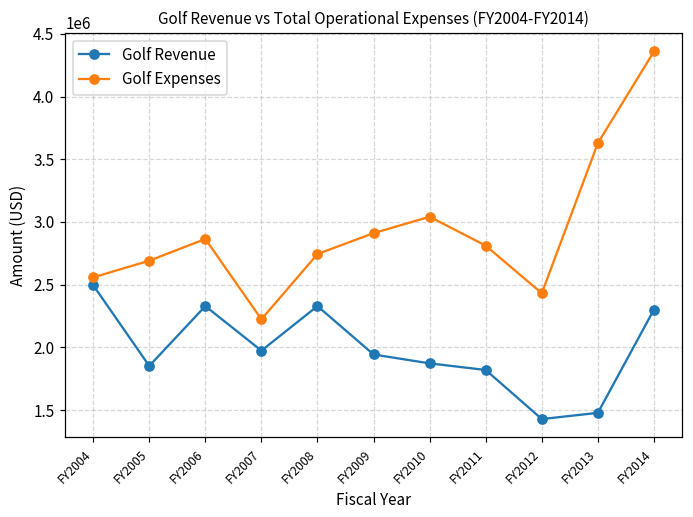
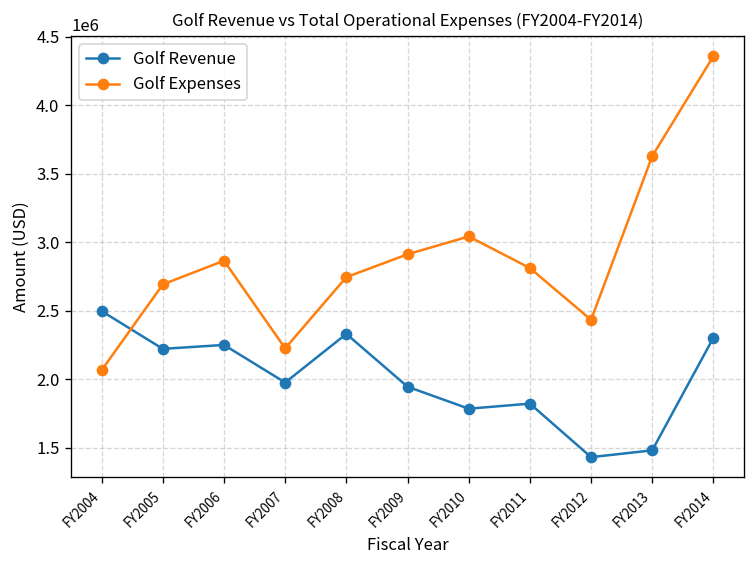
  {
    "Golf Revenue": {
      "FY2004": 2500000,
-     "FY2005": 1850000,
-     "FY2006": 2330000,
+     "FY2005": 2220000,
+     "FY2006": 2250000,
      "FY2007": 1970000,
      "FY2008": 2330000,
      "FY2009": 1940000,
-     "FY2010": 1870000,
+     "FY2010": 1780000,
      "FY2011": 1820000,
      "FY2012": 1430000,
      "FY2013": 1480000,
      "FY2014": 2300000
    },
    "Golf Expenses": {
-     "FY2004": 2560000,
+     "FY2004": 2070000,
      "FY2005": 2690000,
      "FY2006": 2860000,
      "FY2007": 2220000,
      "FY2008": 2740000,
      "FY2009": 2910000,
      "FY2010": 3040000,
      "FY2011": 2810000,
      "FY2012": 2430000,
      "FY2013": 3630000,
      "FY2014": 4360000
    }
  }
